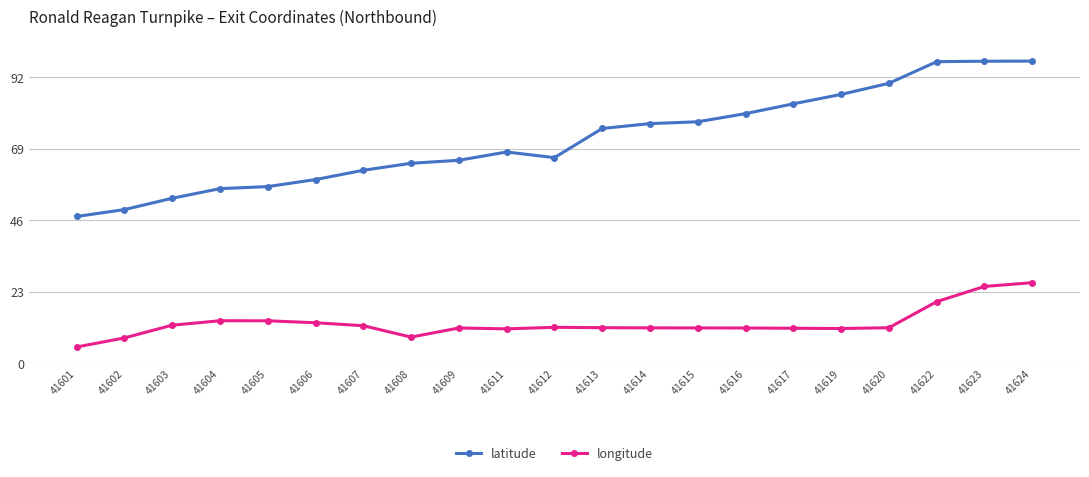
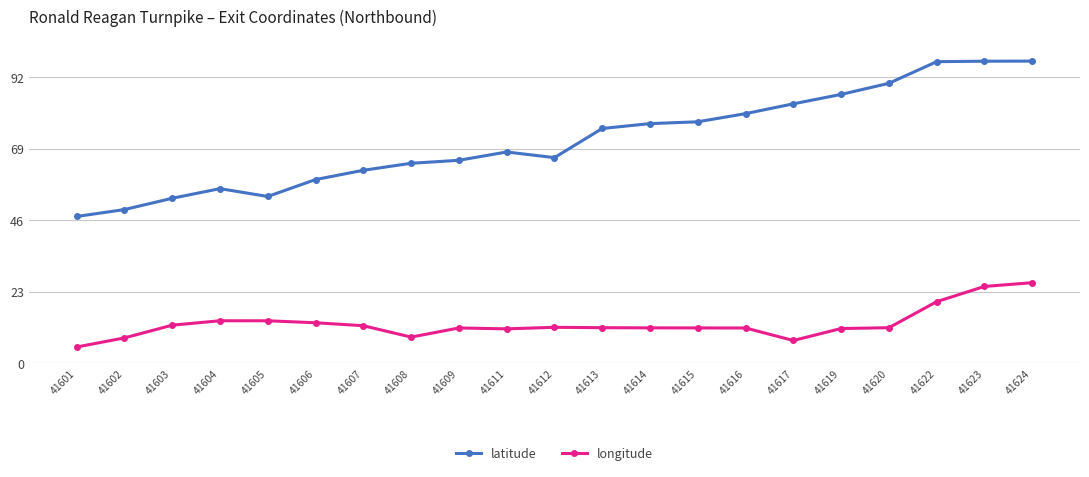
  {
    "latitude": {
      "41601": 47,
      "41602": 49,
      "41603": 53,
      "41604": 56,
-     "41605": 57,
+     "41605": 54,
      "41606": 59,
      "41607": 62,
      "41608": 64,
      "41609": 65,
      "41611": 68,
      "41612": 66,
      "41613": 76,
      "41614": 77,
      "41615": 78,
      "41616": 80,
      "41617": 84,
      "41619": 87,
      "41620": 90,
      "41622": 97,
      "41623": 97,
      "41624": 97
    },
    "longitude": {
      "41601": 5,
      "41602": 8,
      "41603": 12,
      "41604": 14,
      "41605": 14,
      "41606": 13,
      "41607": 12,
      "41608": 8,
      "41609": 11,
      "41611": 11,
      "41612": 12,
      "41613": 11,
      "41614": 11,
      "41615": 11,
      "41616": 11,
-     "41617": 11,
+     "41617": 7,
      "41619": 11,
      "41620": 11,
      "41622": 20,
      "41623": 25,
      "41624": 26
    }
  }
